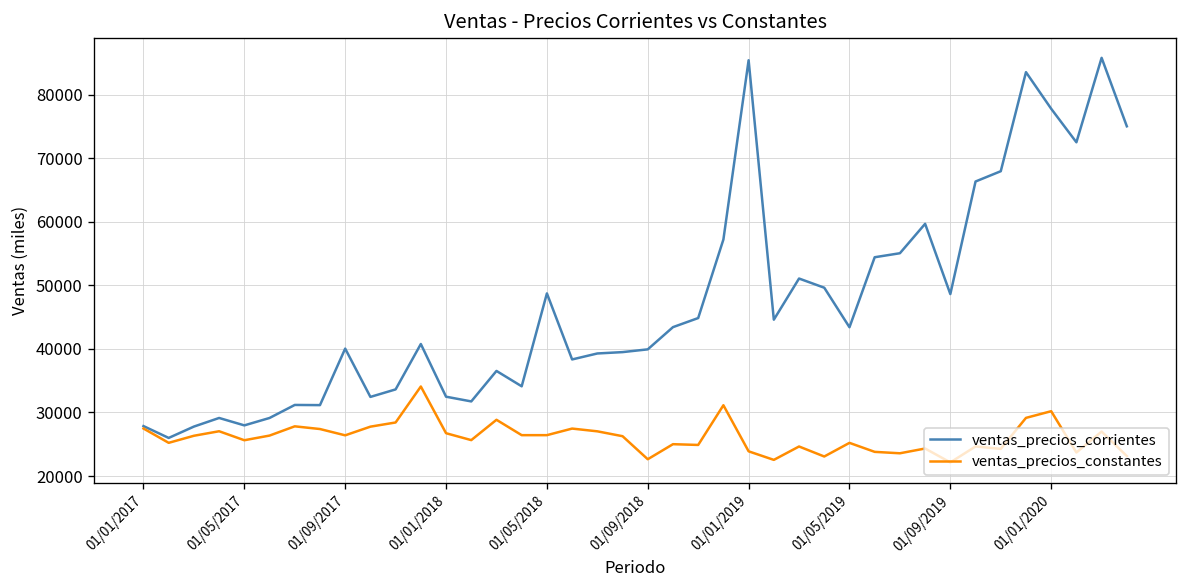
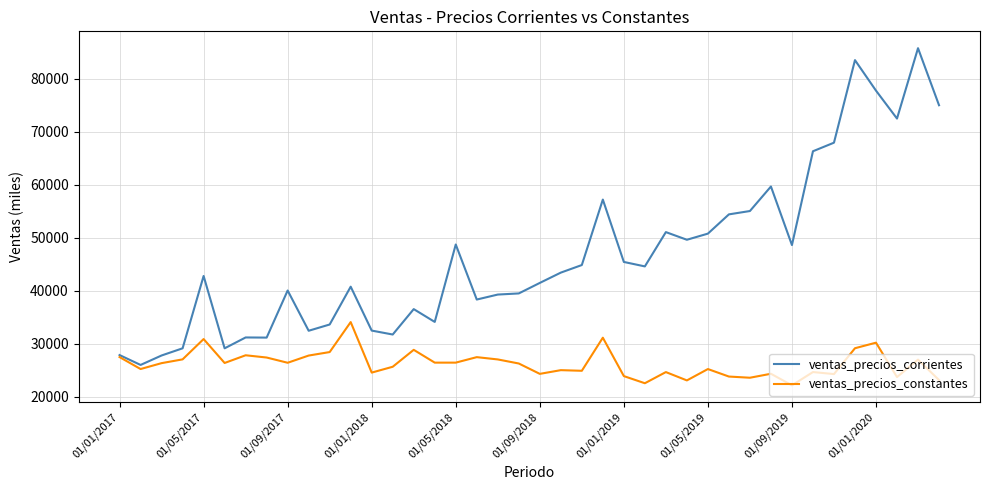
  {
    "ventas_precios_corrientes": {
-     "01/05/2017": 28000,
+     "01/05/2017": 43000,
      "01/09/2017": 40000,
      "01/01/2018": 32000,
      "01/05/2018": 49000,
-     "01/09/2018": 40000,
-     "01/01/2019": 85000,
-     "01/05/2019": 43000,
+     "01/09/2018": 41000,
+     "01/01/2019": 45000,
+     "01/05/2019": 51000,
      "01/09/2019": 49000,
      "01/01/2020": 78000
    },
    "ventas_precios_constantes": {
-     "01/05/2017": 26000,
+     "01/05/2017": 31000,
      "01/09/2017": 26000,
-     "01/01/2018": 27000,
+     "01/01/2018": 25000,
      "01/05/2018": 26000,
-     "01/09/2018": 23000,
+     "01/09/2018": 24000,
      "01/01/2019": 24000,
      "01/05/2019": 25000,
      "01/01/2020": 30000
    }
  }
